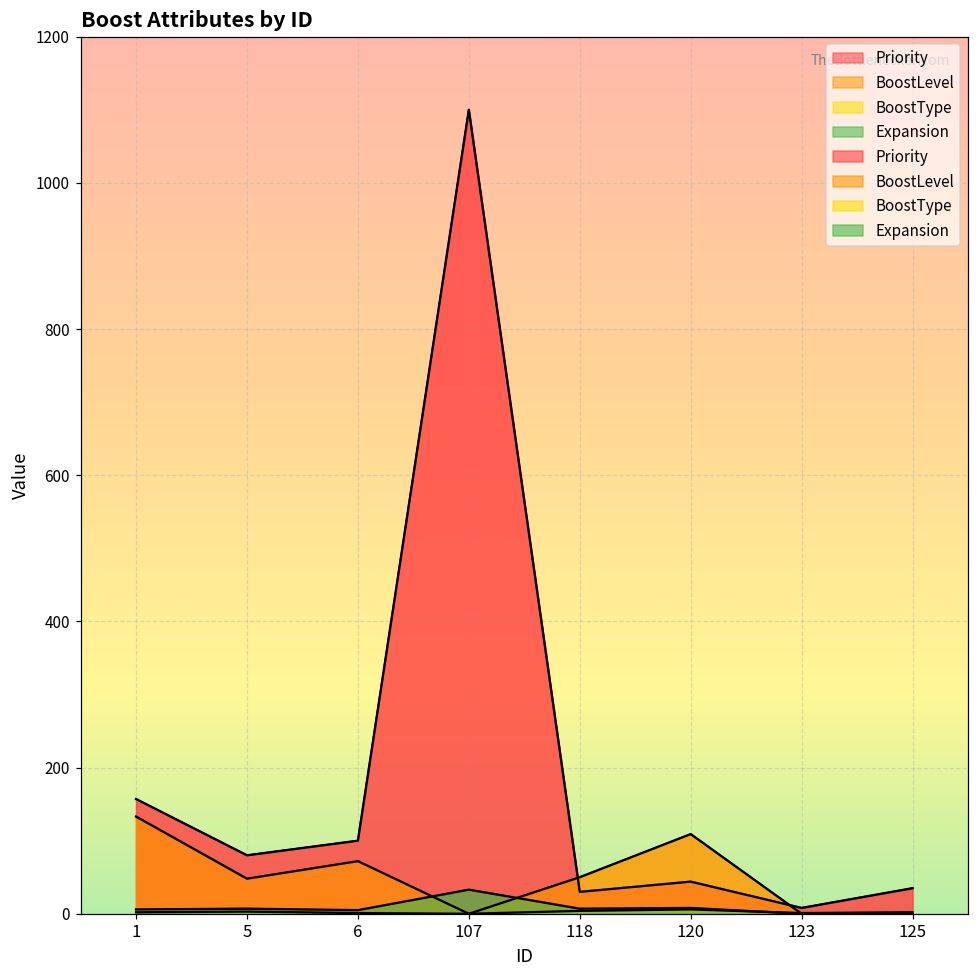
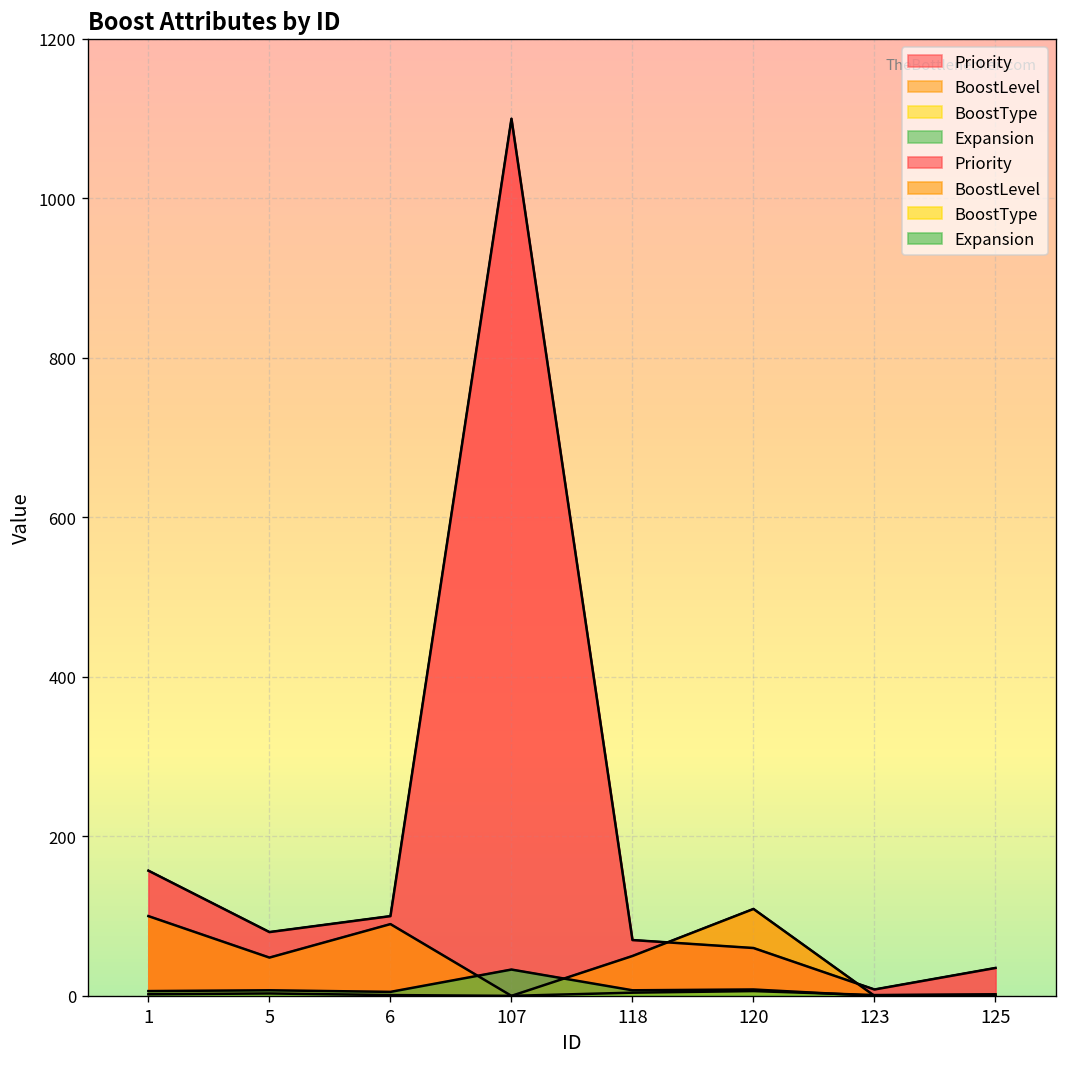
  {
    "Priority": {
      "1": 160,
      "5": 80,
      "6": 100,
      "107": 1100,
-     "118": 30,
-     "120": 40,
+     "118": 70,
+     "120": 60,
      "123": 10,
      "125": 40
    },
    "BoostLevel": {
-     "1": 130,
+     "1": 100,
      "5": 50,
-     "6": 70,
+     "6": 90,
      "118": 50,
      "120": 110
    },
    "BoostType": {
      "1": 0,
      "5": 0,
      "6": 0
    },
    "Expansion": {
      "1": 10,
      "5": 10,
      "6": 10,
      "107": 30
    }
  }
